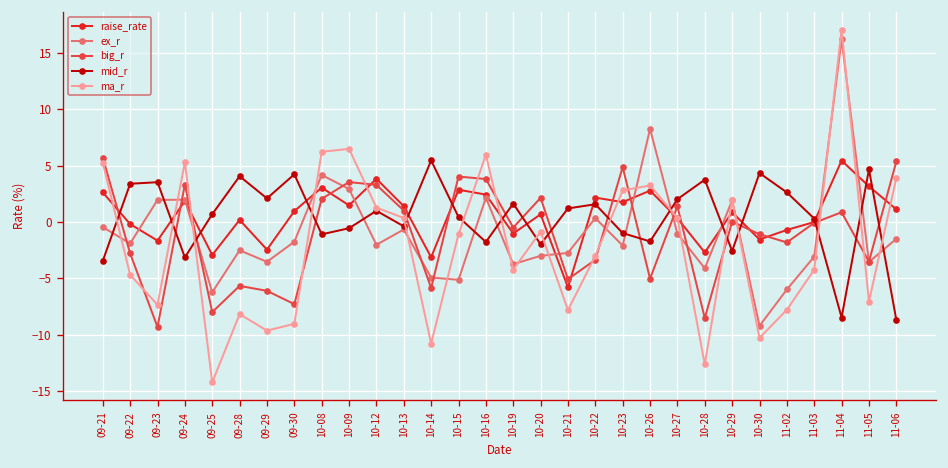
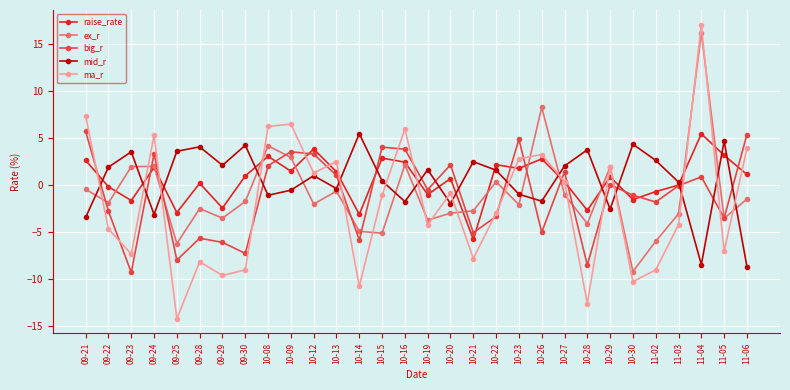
  {
    "mid_r": {
      "09-21": -3,
-     "09-22": 3,
+     "09-22": 2,
      "09-23": 4,
      "09-24": -3,
-     "09-25": 1,
+     "09-25": 4,
      "09-28": 4,
      "09-29": 2,
      "09-30": 4,
      "10-08": -1,
      "10-09": -1,
      "10-12": 1,
      "10-13": 0,
      "10-14": 5,
      "10-15": 0,
      "10-16": -2,
      "10-19": 2,
      "10-20": -2,
-     "10-21": 1,
+     "10-21": 2,
      "10-22": 2,
      "10-23": -1,
      "10-26": -2,
      "10-27": 2,
      "10-28": 4,
      "10-29": -3,
      "10-30": 4,
      "11-02": 3,
      "11-03": 0,
      "11-04": -8,
      "11-05": 5,
      "11-06": -9
    },
    "ma_r": {
-     "09-21": 5,
+     "09-21": 7,
      "09-22": -5,
      "09-23": -7,
      "09-24": 5,
      "09-25": -14,
      "09-28": -8,
      "09-29": -10,
      "09-30": -9,
      "10-08": 6,
      "10-09": 7,
      "10-12": 1,
-     "10-13": 0,
+     "10-13": 3,
      "10-14": -11,
      "10-15": -1,
      "10-16": 6,
      "10-19": -4,
      "10-20": -1,
      "10-21": -8,
      "10-22": -3,
      "10-23": 3,
      "10-26": 3,
      "10-28": -13,
      "10-30": -10,
-     "11-02": -8,
+     "11-02": -9,
      "11-03": -4,
      "11-04": 17,
      "11-05": -7,
      "11-06": 4
    }
  }
